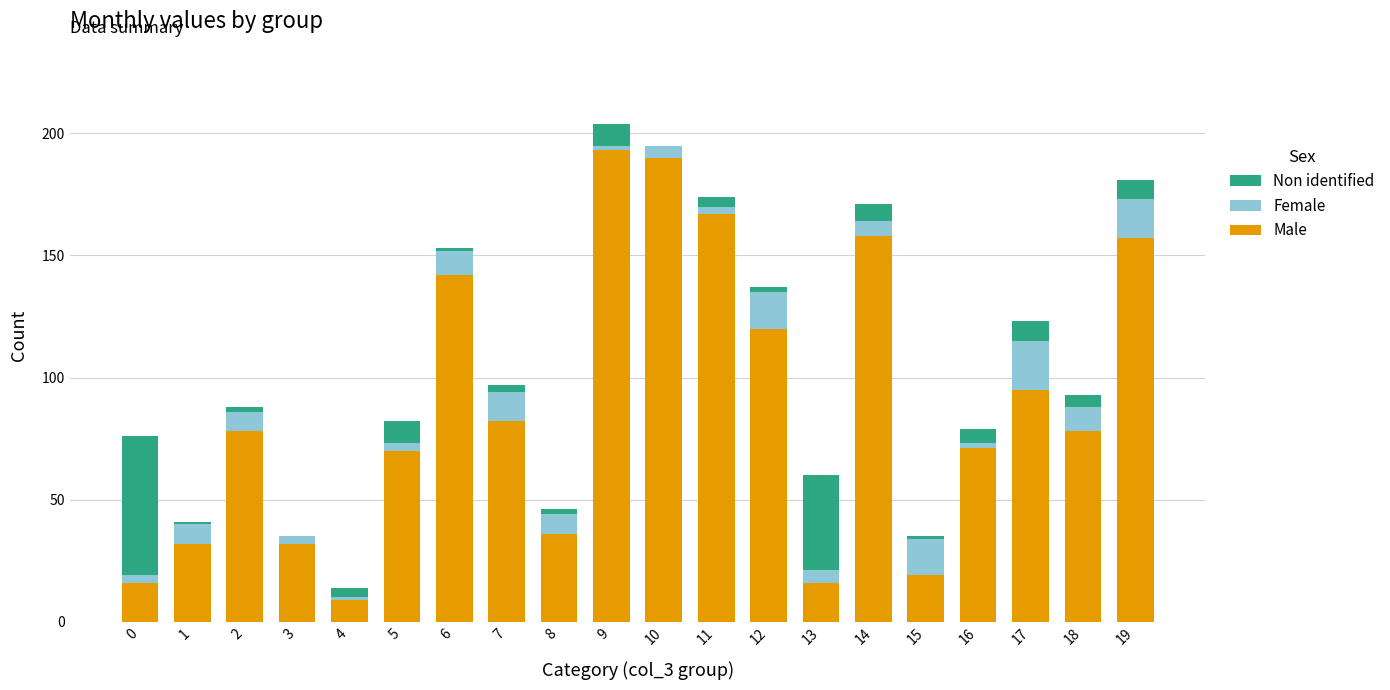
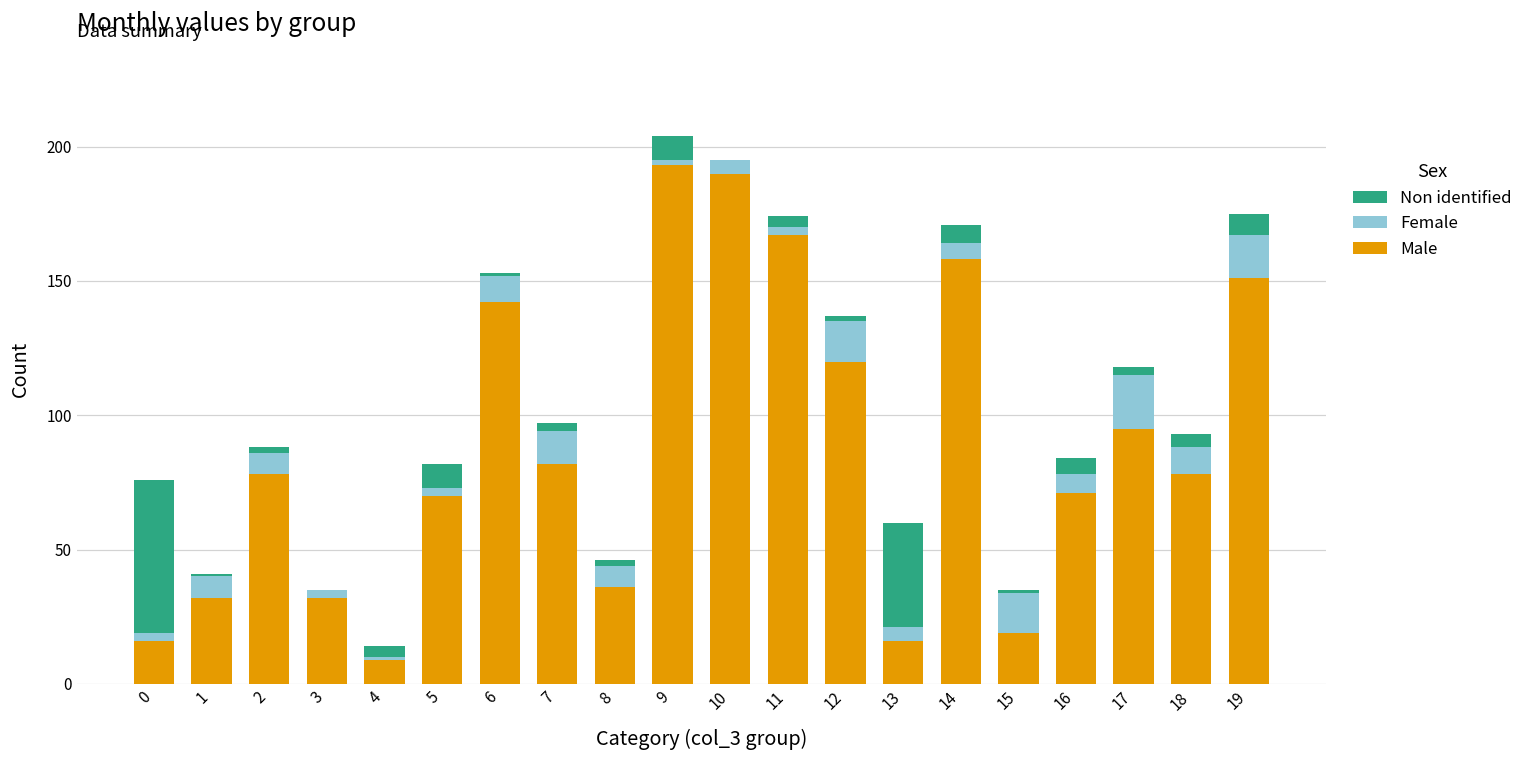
  {
    "Male": {
      "0": 16,
      "1": 32,
      "2": 78,
      "3": 32,
      "4": 9,
      "5": 70,
      "6": 142,
      "7": 82,
      "8": 36,
      "9": 193,
      "10": 190,
      "11": 167,
      "12": 120,
      "13": 16,
      "14": 158,
      "15": 19,
      "16": 71,
      "17": 95,
      "18": 78,
-     "19": 157
+     "19": 151
    },
    "Female": {
      "0": 3,
      "1": 8,
      "2": 8,
      "3": 3,
      "5": 3,
      "6": 10,
      "7": 12,
      "8": 8,
      "9": 2,
      "10": 5,
      "11": 3,
      "12": 15,
      "13": 5,
      "14": 6,
      "15": 15,
-     "16": 2,
+     "16": 7,
      "17": 20,
      "18": 10,
      "19": 16
    },
    "Non identified": {
      "0": 57,
      "2": 2,
      "3": 0,
      "4": 4,
      "5": 9,
      "7": 3,
      "8": 2,
      "9": 9,
      "10": 0,
      "11": 4,
      "12": 2,
      "13": 39,
      "14": 7,
      "16": 6,
-     "17": 8,
+     "17": 3,
      "18": 5,
      "19": 8
    }
  }
